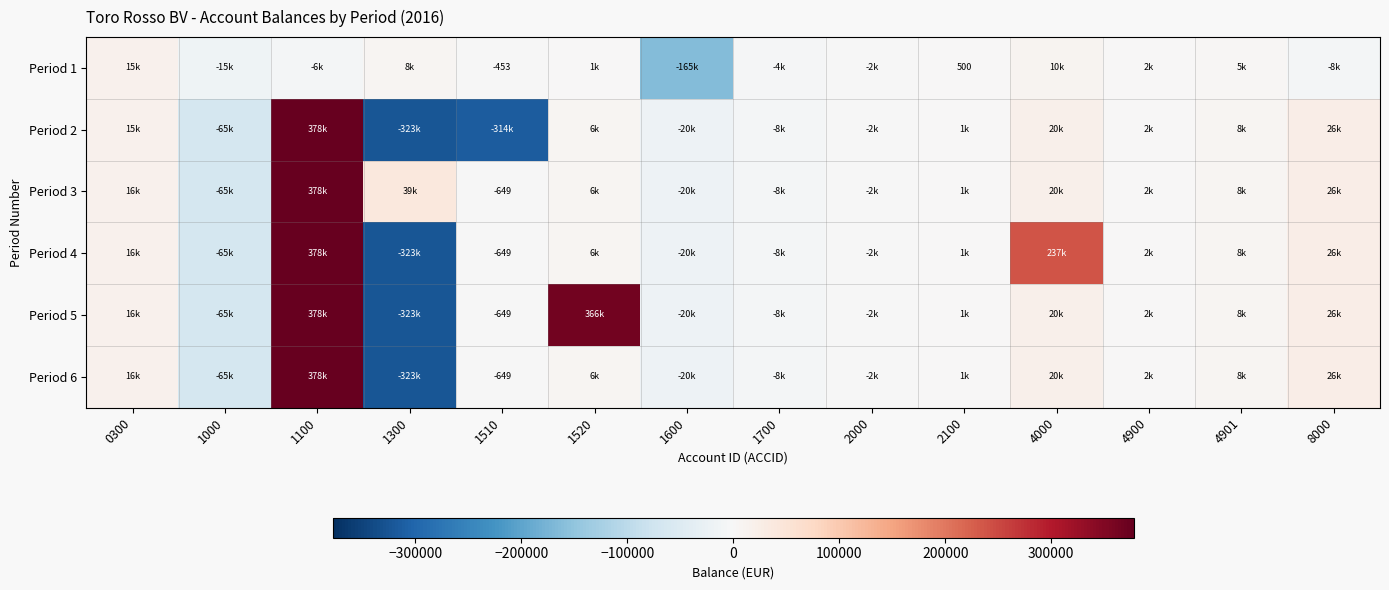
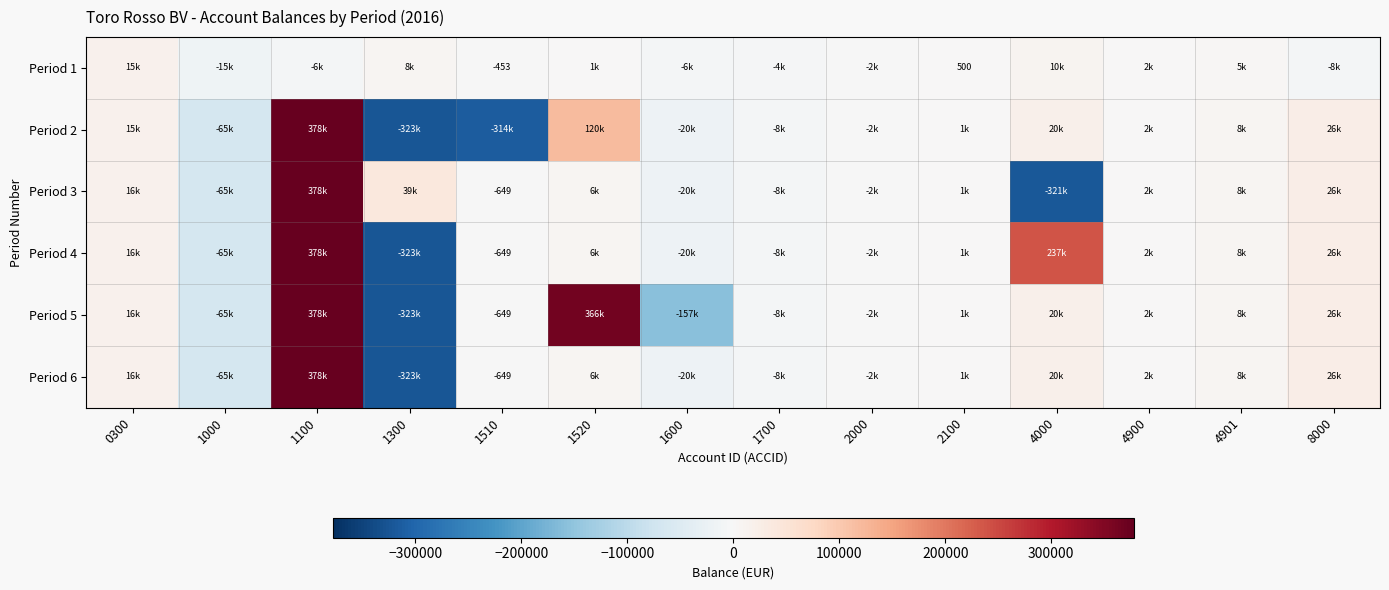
  {
    "Period 1": {
      "0300": "15k",
      "1000": "-15k",
      "1100": "-6k",
      "1300": "8k",
      "1510": "-453",
      "1520": "1k",
-     "1600": "-165k",
+     "1600": "-6k",
      "1700": "-4k",
      "2000": "-2k",
      "2100": "500",
      "4000": "10k",
      "4900": "2k",
      "4901": "5k",
      "8000": "-8k"
    },
    "Period 2": {
      "0300": "15k",
      "1000": "-65k",
      "1100": "378k",
      "1300": "-323k",
      "1510": "-314k",
-     "1520": "6k",
+     "1520": "120k",
      "1600": "-20k",
      "1700": "-8k",
      "2000": "-2k",
      "2100": "1k",
      "4000": "20k",
      "4900": "2k",
      "4901": "8k",
      "8000": "26k"
    },
    "Period 3": {
      "0300": "16k",
      "1000": "-65k",
      "1100": "378k",
      "1300": "39k",
      "1510": "-649",
      "1520": "6k",
      "1600": "-20k",
      "1700": "-8k",
      "2000": "-2k",
      "2100": "1k",
-     "4000": "20k",
+     "4000": "-321k",
      "4900": "2k",
      "4901": "8k",
      "8000": "26k"
    },
    "Period 4": {
      "0300": "16k",
      "1000": "-65k",
      "1100": "378k",
      "1300": "-323k",
      "1510": "-649",
      "1520": "6k",
      "1600": "-20k",
      "1700": "-8k",
      "2000": "-2k",
      "2100": "1k",
      "4000": "237k",
      "4900": "2k",
      "4901": "8k",
      "8000": "26k"
    },
    "Period 5": {
      "0300": "16k",
      "1000": "-65k",
      "1100": "378k",
      "1300": "-323k",
      "1510": "-649",
      "1520": "366k",
-     "1600": "-20k",
+     "1600": "-157k",
      "1700": "-8k",
      "2000": "-2k",
      "2100": "1k",
      "4000": "20k",
      "4900": "2k",
      "4901": "8k",
      "8000": "26k"
    },
    "Period 6": {
      "0300": "16k",
      "1000": "-65k",
      "1100": "378k",
      "1300": "-323k",
      "1510": "-649",
      "1520": "6k",
      "1600": "-20k",
      "1700": "-8k",
      "2000": "-2k",
      "2100": "1k",
      "4000": "20k",
      "4900": "2k",
      "4901": "8k",
      "8000": "26k"
    }
  }
